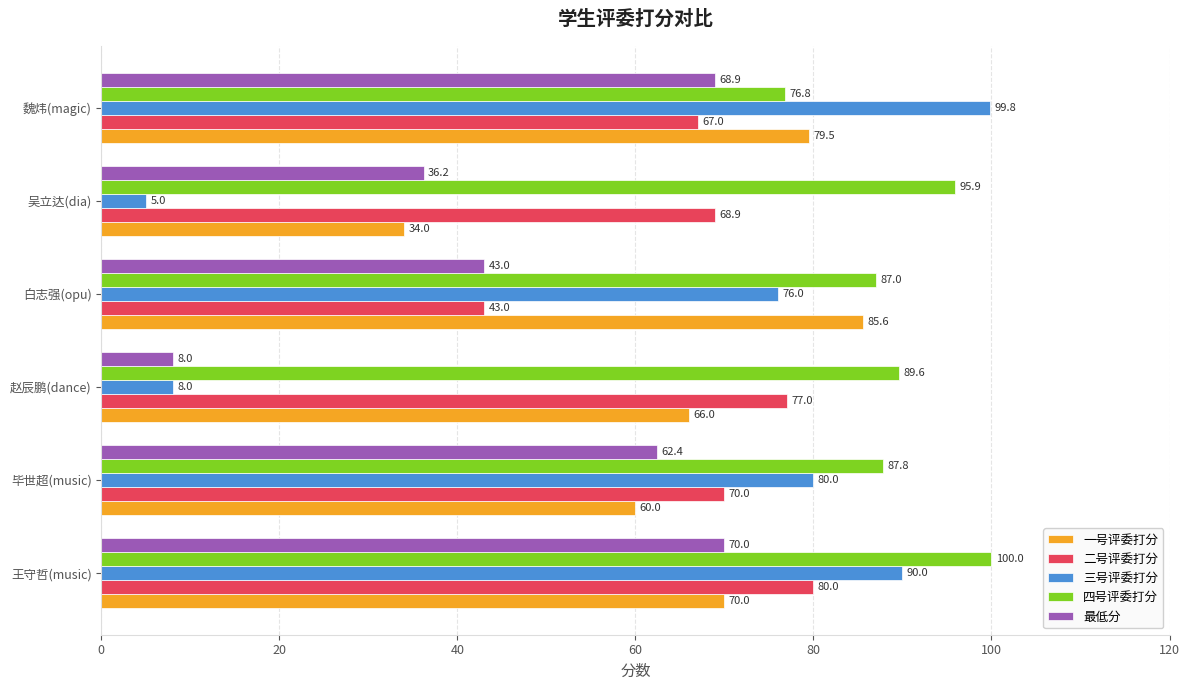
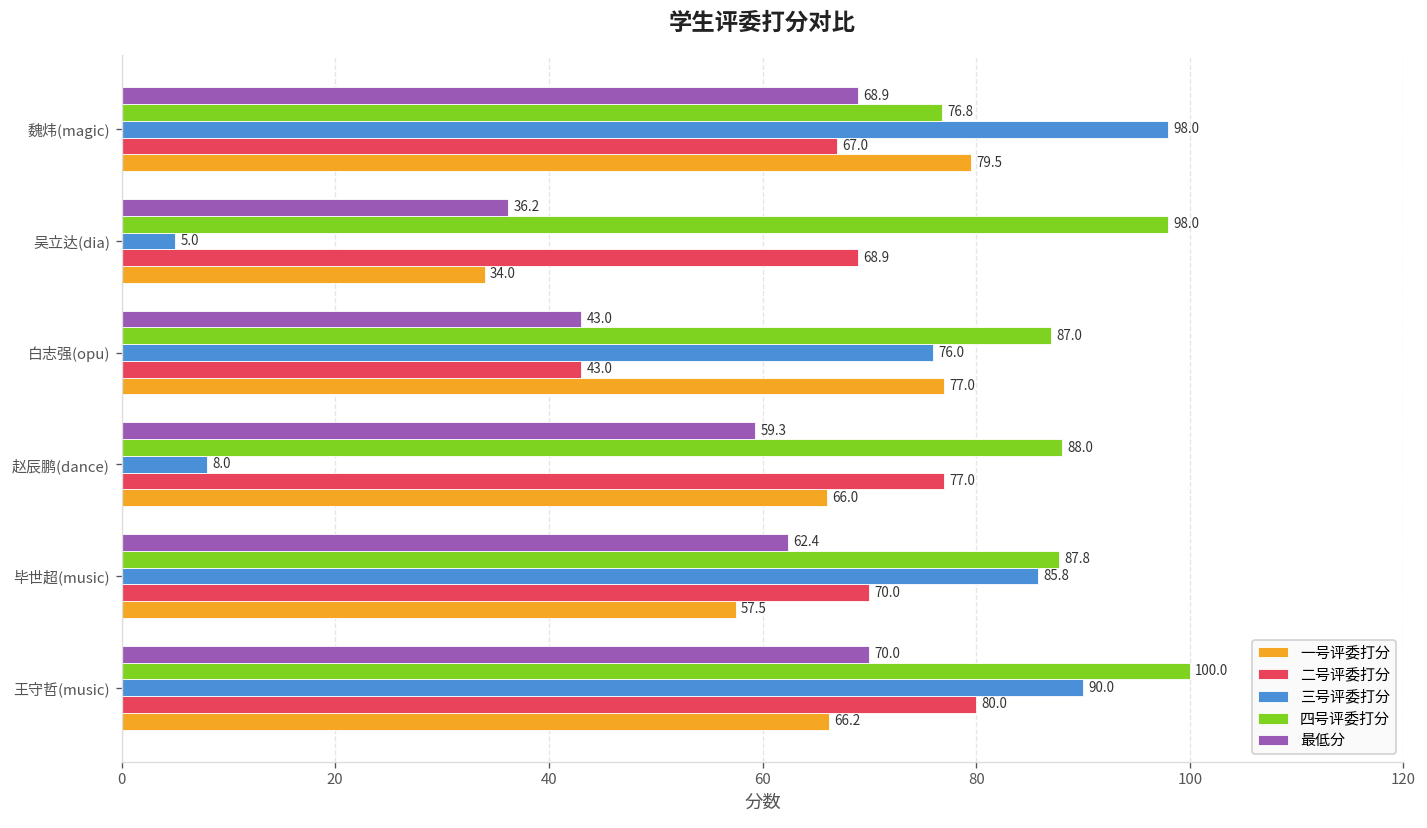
  {
    "一号评委打分": {
      "魏炜(magic)": 79.5,
      "吴立达(dia)": 34.0,
-     "白志强(opu)": 85.6,
+     "白志强(opu)": 77.0,
      "赵辰鹏(dance)": 66.0,
-     "毕世超(music)": 60.0,
-     "王守哲(music)": 70.0
+     "毕世超(music)": 57.5,
+     "王守哲(music)": 66.2
    },
    "二号评委打分": {
      "魏炜(magic)": 67.0,
      "吴立达(dia)": 68.9,
      "白志强(opu)": 43.0,
      "赵辰鹏(dance)": 77.0,
      "毕世超(music)": 70.0,
      "王守哲(music)": 80.0
    },
    "三号评委打分": {
-     "魏炜(magic)": 99.8,
+     "魏炜(magic)": 98.0,
      "吴立达(dia)": 5.0,
      "白志强(opu)": 76.0,
      "赵辰鹏(dance)": 8.0,
-     "毕世超(music)": 80.0,
+     "毕世超(music)": 85.8,
      "王守哲(music)": 90.0
    },
    "四号评委打分": {
      "魏炜(magic)": 76.8,
-     "吴立达(dia)": 95.9,
+     "吴立达(dia)": 98.0,
      "白志强(opu)": 87.0,
-     "赵辰鹏(dance)": 89.6,
+     "赵辰鹏(dance)": 88.0,
      "毕世超(music)": 87.8,
      "王守哲(music)": 100.0
    },
    "最低分": {
      "魏炜(magic)": 68.9,
      "吴立达(dia)": 36.2,
      "白志强(opu)": 43.0,
-     "赵辰鹏(dance)": 8.0,
+     "赵辰鹏(dance)": 59.3,
      "毕世超(music)": 62.4,
      "王守哲(music)": 70.0
    }
  }
